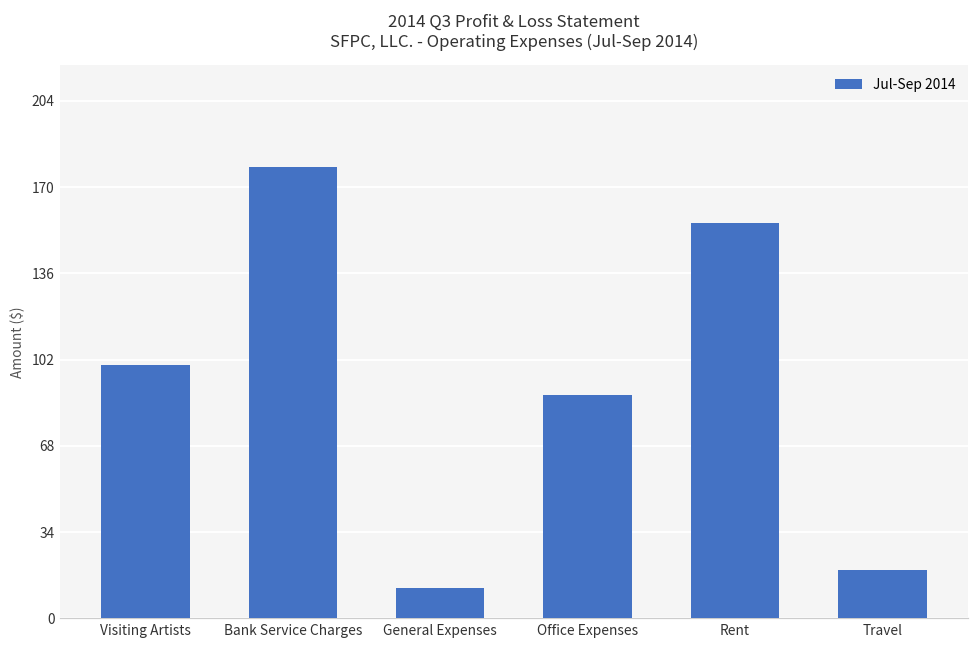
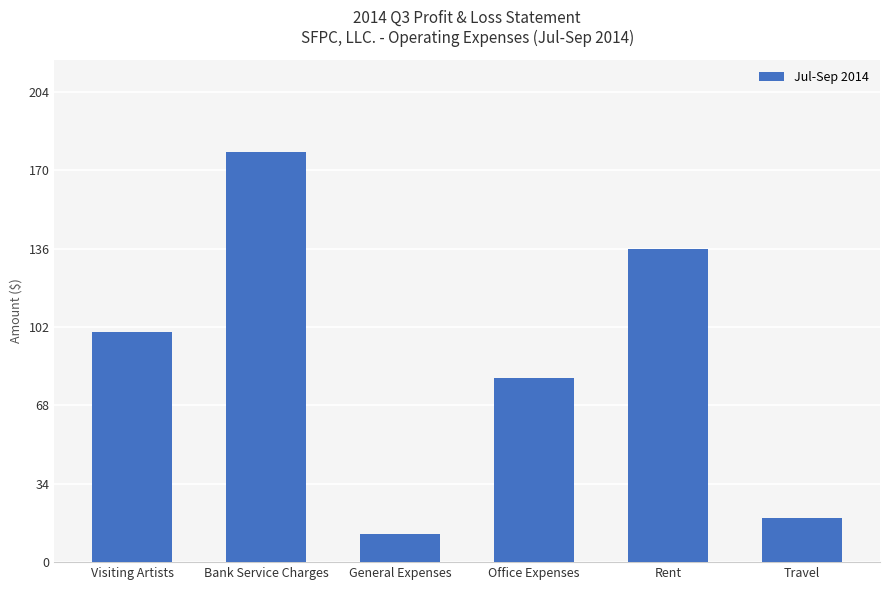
  {
    "Visiting Artists": 100,
    "Bank Service Charges": 178,
    "General Expenses": 12,
-   "Office Expenses": 88,
-   "Rent": 156,
+   "Office Expenses": 80,
+   "Rent": 136,
    "Travel": 19
  }
